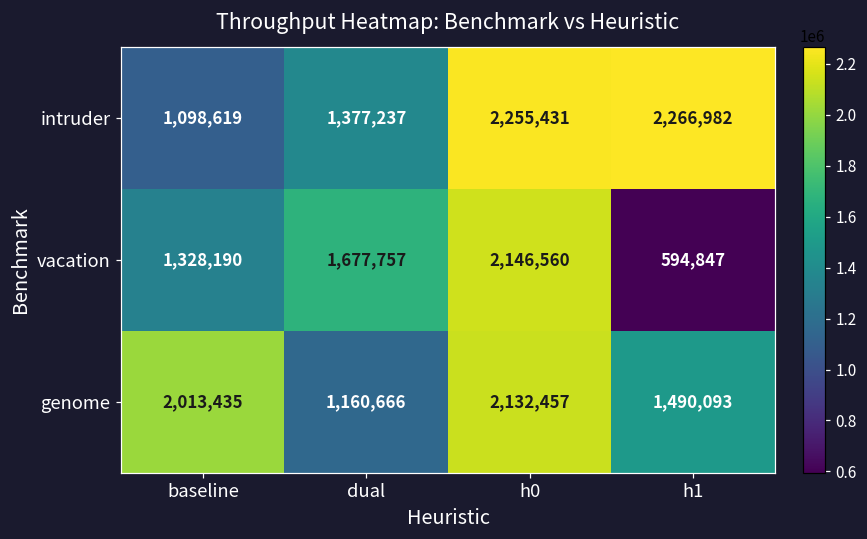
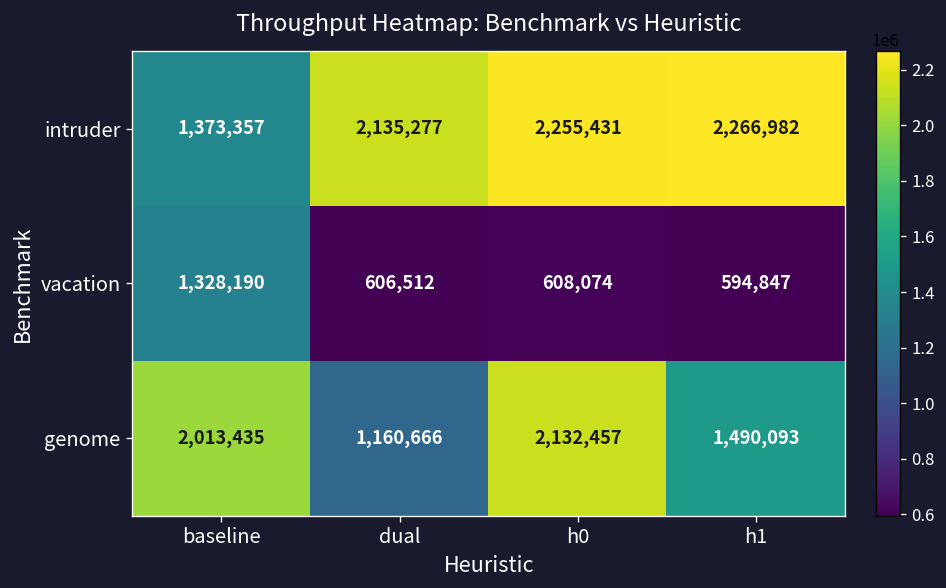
  {
    "intruder": {
-     "baseline": "1,098,619",
-     "dual": "1,377,237",
+     "baseline": "1,373,357",
+     "dual": "2,135,277",
      "h0": "2,255,431",
      "h1": "2,266,982"
    },
    "vacation": {
      "baseline": "1,328,190",
-     "dual": "1,677,757",
-     "h0": "2,146,560",
+     "dual": "606,512",
+     "h0": "608,074",
      "h1": "594,847"
    },
    "genome": {
      "baseline": "2,013,435",
      "dual": "1,160,666",
      "h0": "2,132,457",
      "h1": "1,490,093"
    }
  }
